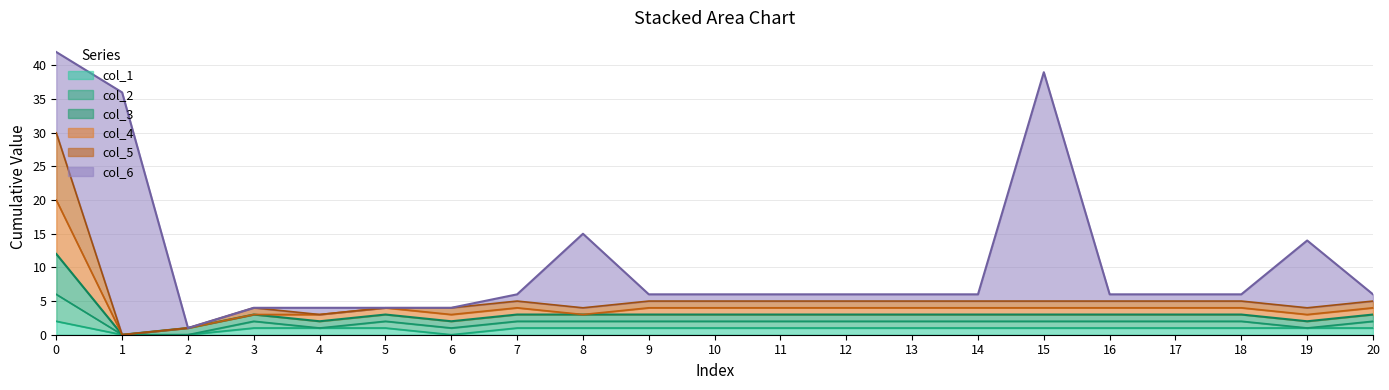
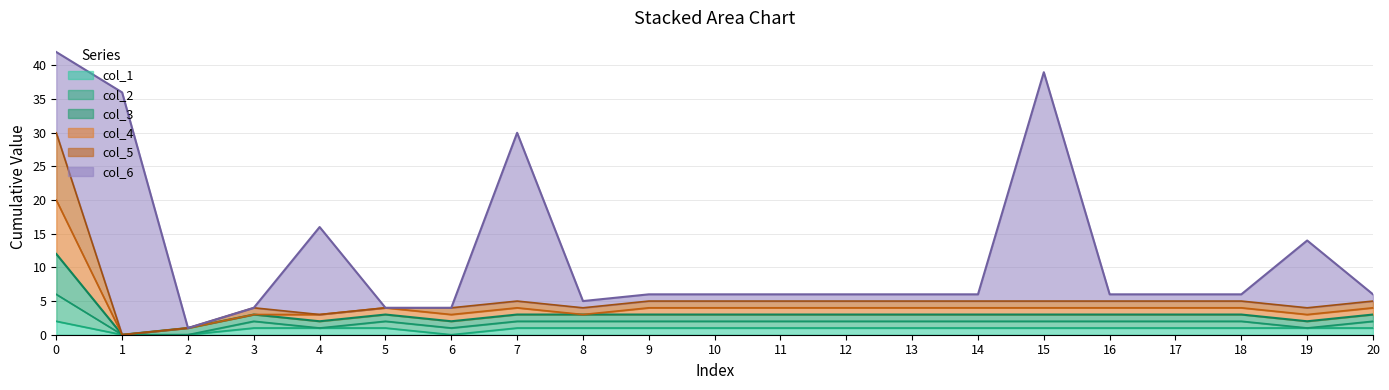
  {
    "col_6": {
      "0": 12,
      "1": 36,
-     "4": 1,
-     "7": 1,
-     "8": 11,
+     "4": 13,
+     "7": 25,
+     "8": 1,
      "9": 1,
      "10": 1,
      "11": 1,
      "12": 1,
      "13": 1,
      "14": 1,
      "15": 34,
      "16": 1,
      "17": 1,
      "18": 1,
      "19": 10,
      "20": 1
    }
  }
